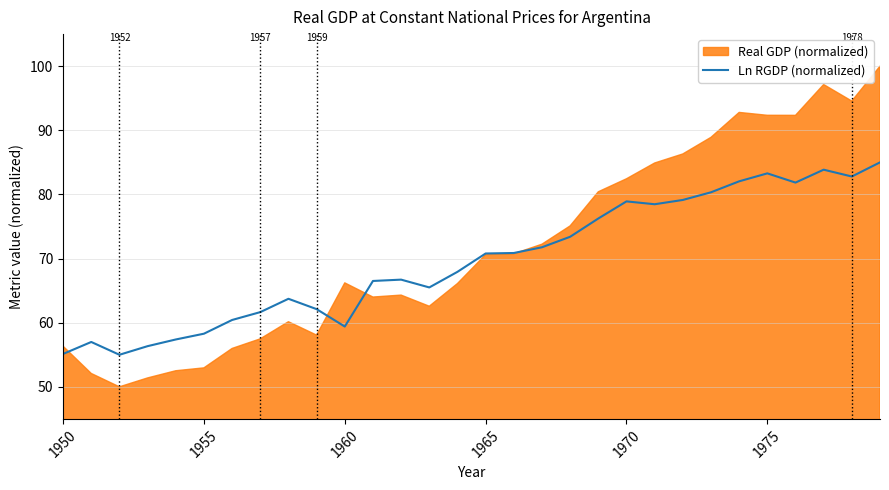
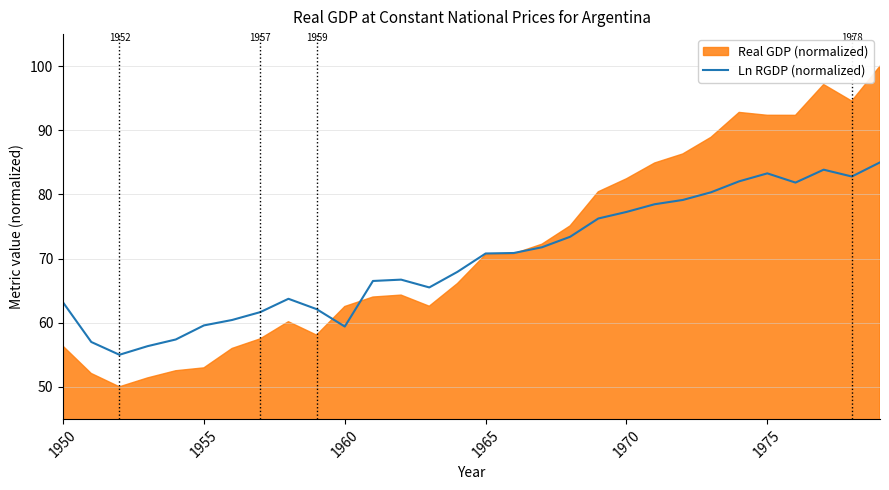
  {
    "Ln RGDP (normalized)": {
-     "1950": 55,
-     "1955": 58,
+     "1950": 63,
+     "1955": 60,
      "1960": 59,
-     "1970": 79,
+     "1970": 77,
      "1975": 83
    },
    "Real GDP (normalized)": {
      "1950": 56,
      "1955": 53,
-     "1960": 66,
+     "1960": 63,
      "1970": 82,
      "1975": 92
    }
  }
